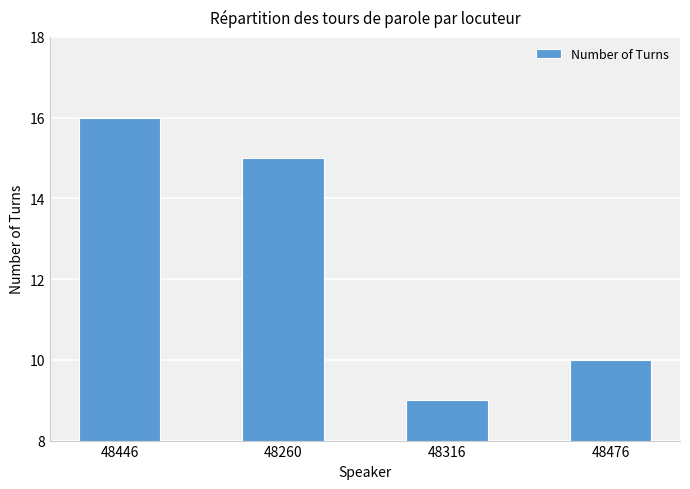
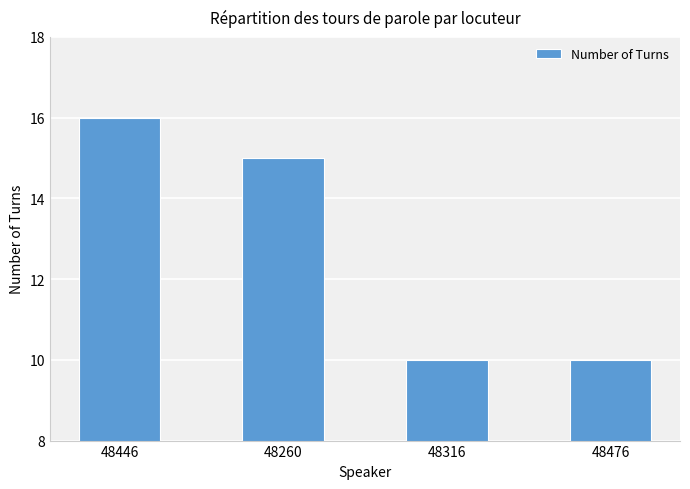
  {
    "48446": 16,
    "48260": 15,
-   "48316": 9,
+   "48316": 10,
    "48476": 10
  }
